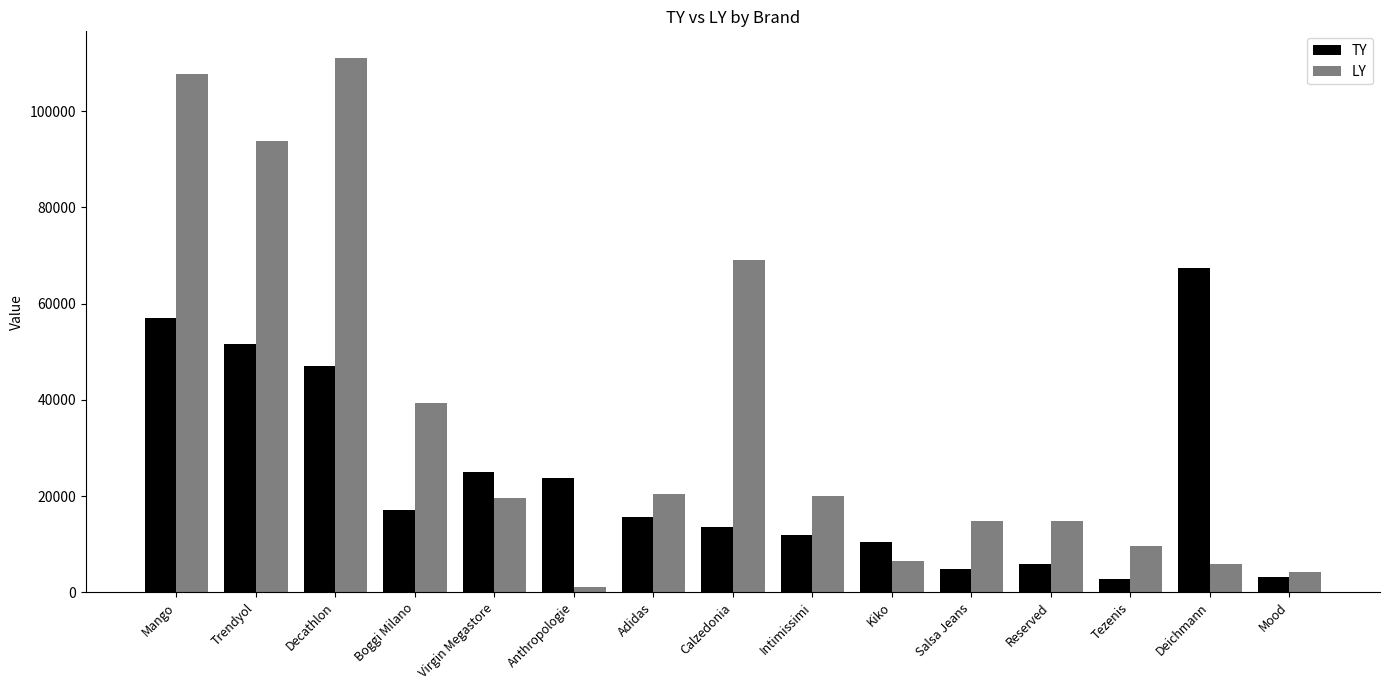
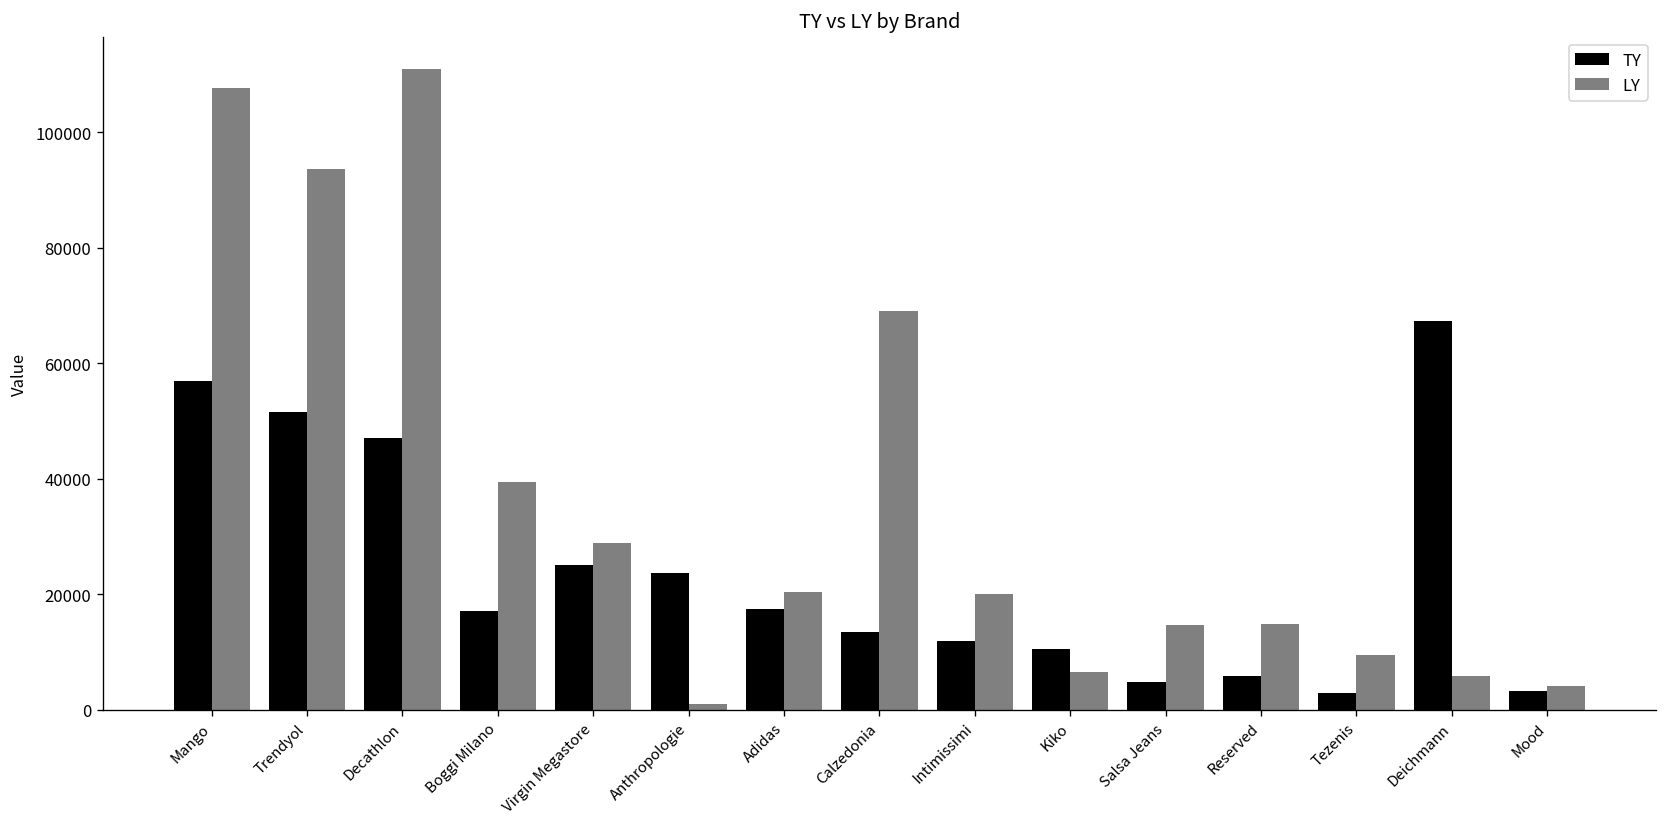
  {
    "TY": {
      "Mango": 57000,
      "Trendyol": 52000,
      "Decathlon": 47000,
      "Boggi Milano": 17000,
      "Virgin Megastore": 25000,
      "Anthropologie": 24000,
-     "Adidas": 16000,
+     "Adidas": 17000,
      "Calzedonia": 14000,
      "Intimissimi": 12000,
      "Kiko": 11000,
      "Salsa Jeans": 5000,
      "Reserved": 6000,
      "Tezenis": 3000,
      "Deichmann": 67000,
      "Mood": 3000
    },
    "LY": {
      "Mango": 108000,
      "Trendyol": 94000,
      "Decathlon": 111000,
      "Boggi Milano": 39000,
-     "Virgin Megastore": 20000,
+     "Virgin Megastore": 29000,
      "Anthropologie": 1000,
      "Adidas": 20000,
      "Calzedonia": 69000,
      "Intimissimi": 20000,
      "Kiko": 7000,
      "Salsa Jeans": 15000,
      "Reserved": 15000,
      "Tezenis": 10000,
      "Deichmann": 6000,
      "Mood": 4000
    }
  }
